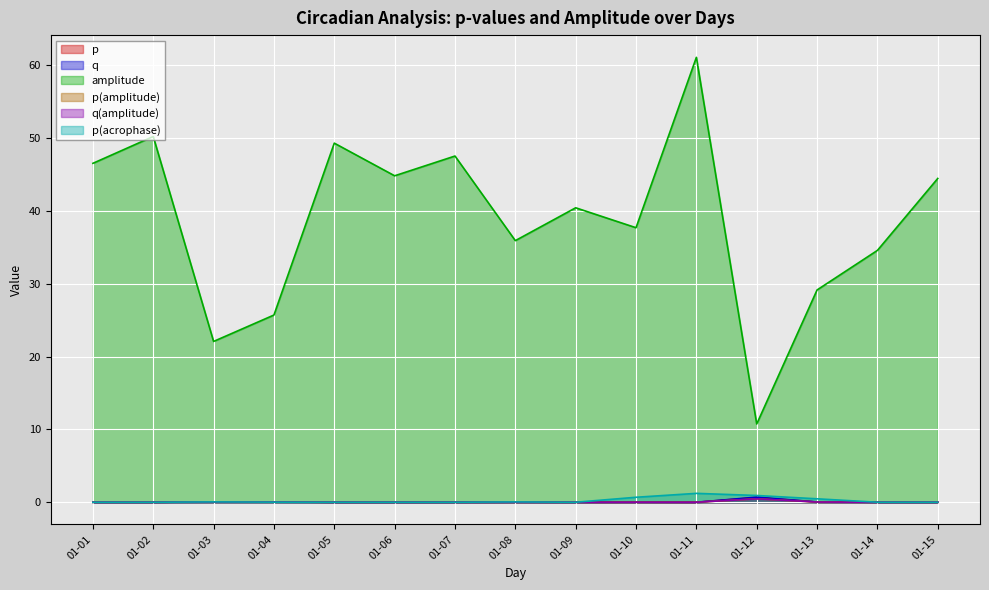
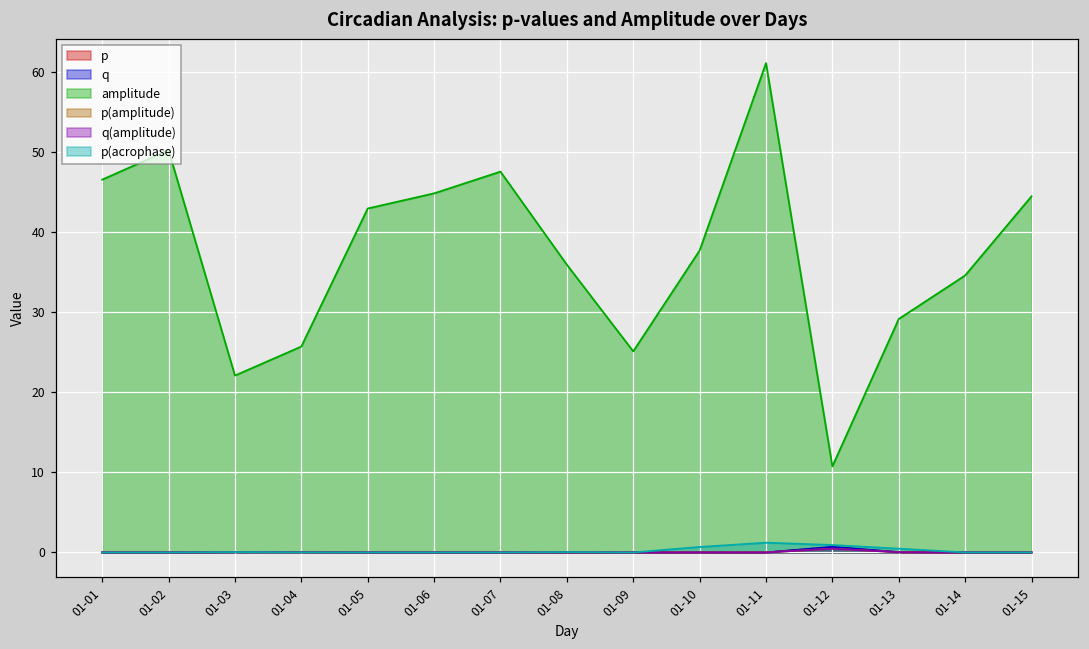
  {
    "amplitude": {
      "01-01": 47,
      "01-03": 22,
      "01-04": 26,
-     "01-05": 49,
+     "01-05": 43,
      "01-06": 45,
      "01-07": 48,
      "01-08": 36,
-     "01-09": 40,
+     "01-09": 25,
      "01-10": 38,
      "01-11": 61,
      "01-12": 11,
      "01-13": 29,
      "01-14": 35,
      "01-15": 44
    },
    "p(acrophase)": {
      "01-10": 1,
      "01-11": 1,
      "01-13": 0
    }
  }
